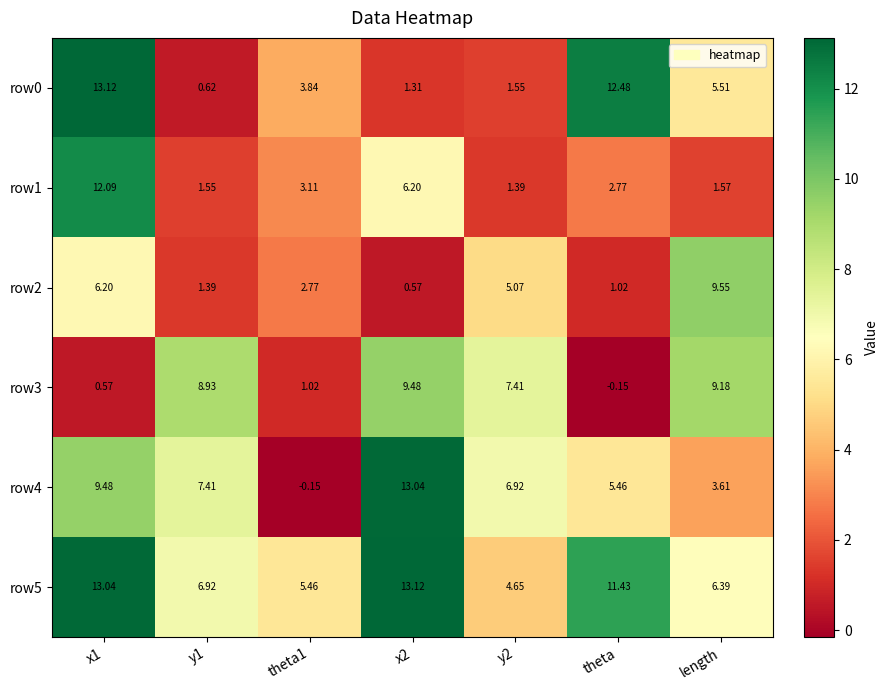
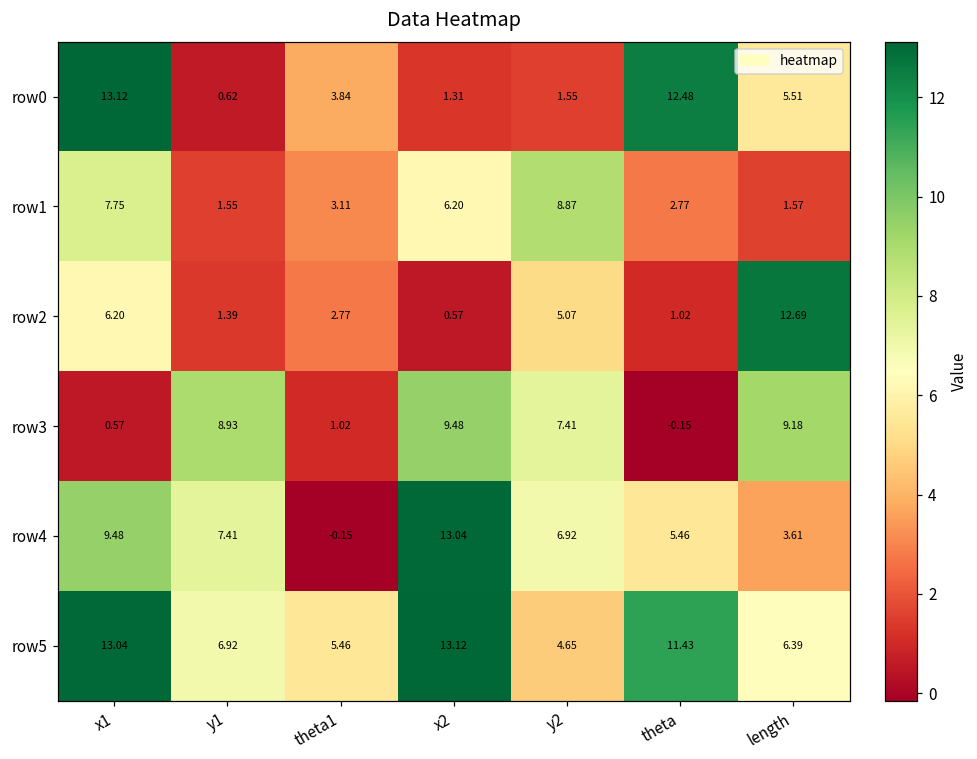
  {
    "row0": {
      "x1": 13.12,
      "y1": 0.62,
      "theta1": 3.84,
      "x2": 1.31,
      "y2": 1.55,
      "theta": 12.48,
      "length": 5.51
    },
    "row1": {
-     "x1": 12.09,
+     "x1": 7.75,
      "y1": 1.55,
      "theta1": 3.11,
      "x2": 6.20,
-     "y2": 1.39,
+     "y2": 8.87,
      "theta": 2.77,
      "length": 1.57
    },
    "row2": {
      "x1": 6.20,
      "y1": 1.39,
      "theta1": 2.77,
      "x2": 0.57,
      "y2": 5.07,
      "theta": 1.02,
-     "length": 9.55
+     "length": 12.69
    },
    "row3": {
      "x1": 0.57,
      "y1": 8.93,
      "theta1": 1.02,
      "x2": 9.48,
      "y2": 7.41,
      "theta": -0.15,
      "length": 9.18
    },
    "row4": {
      "x1": 9.48,
      "y1": 7.41,
      "theta1": -0.15,
      "x2": 13.04,
      "y2": 6.92,
      "theta": 5.46,
      "length": 3.61
    },
    "row5": {
      "x1": 13.04,
      "y1": 6.92,
      "theta1": 5.46,
      "x2": 13.12,
      "y2": 4.65,
      "theta": 11.43,
      "length": 6.39
    }
  }
